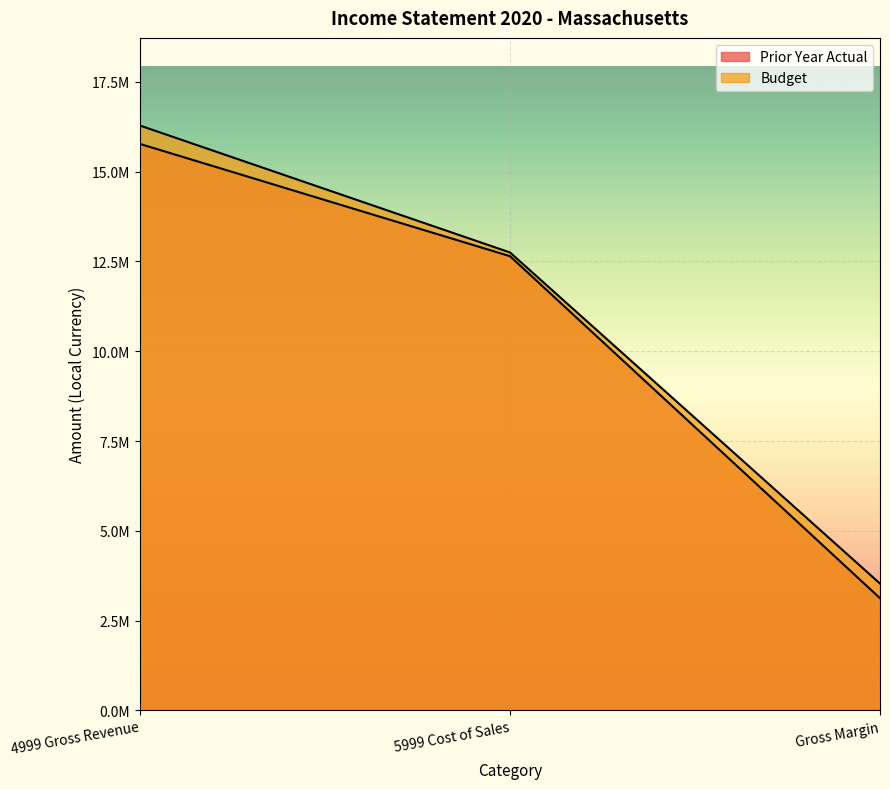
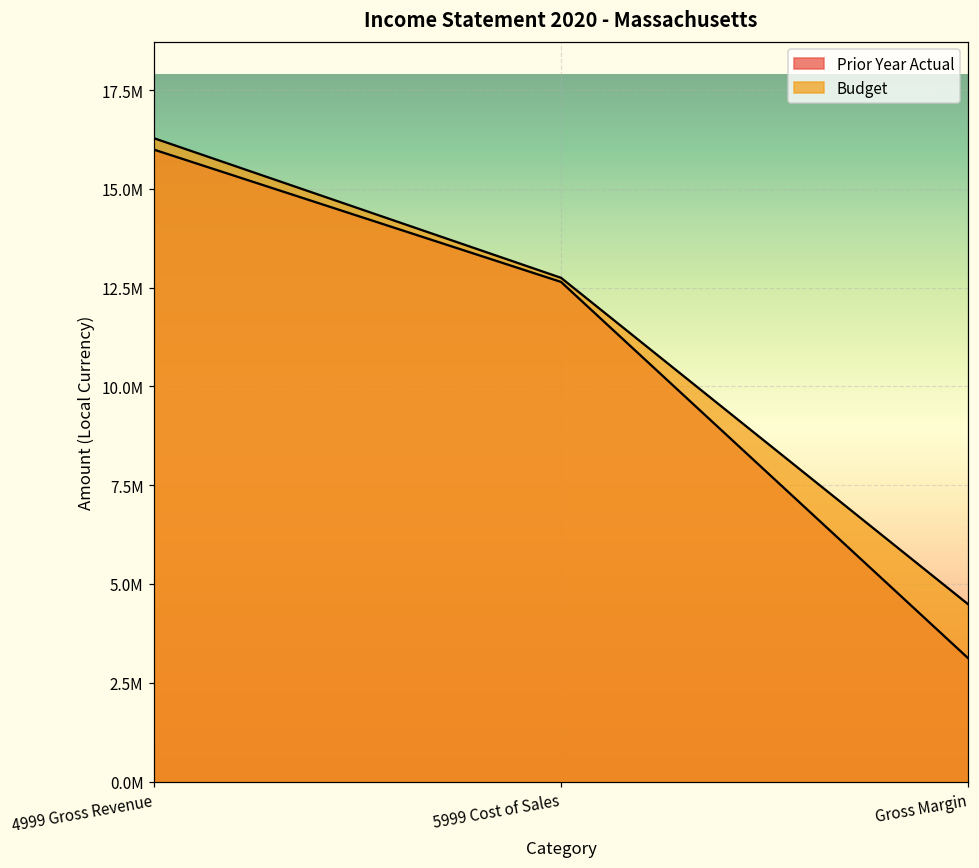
  {
    "Prior Year Actual": {
-     "4999 Gross Revenue": 15800000,
+     "4999 Gross Revenue": 16000000,
      "5999 Cost of Sales": 12600000,
      "Gross Margin": 3100000
    },
    "Budget": {
      "4999 Gross Revenue": 16300000,
      "5999 Cost of Sales": 12700000,
-     "Gross Margin": 3500000
+     "Gross Margin": 4500000
    }
  }
